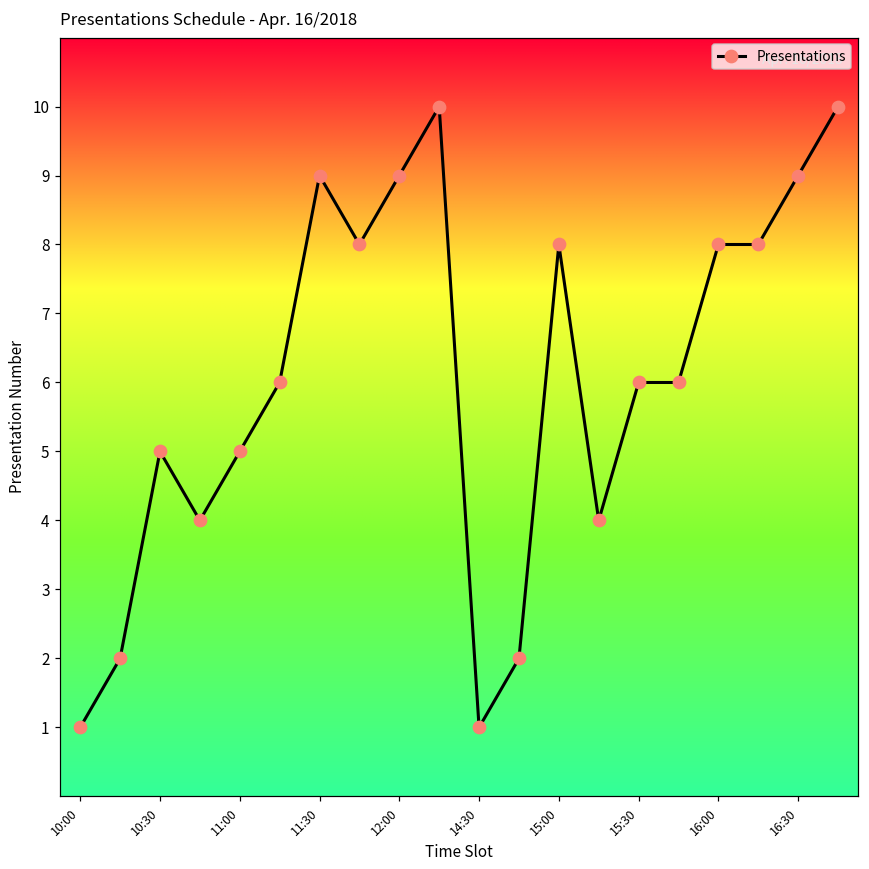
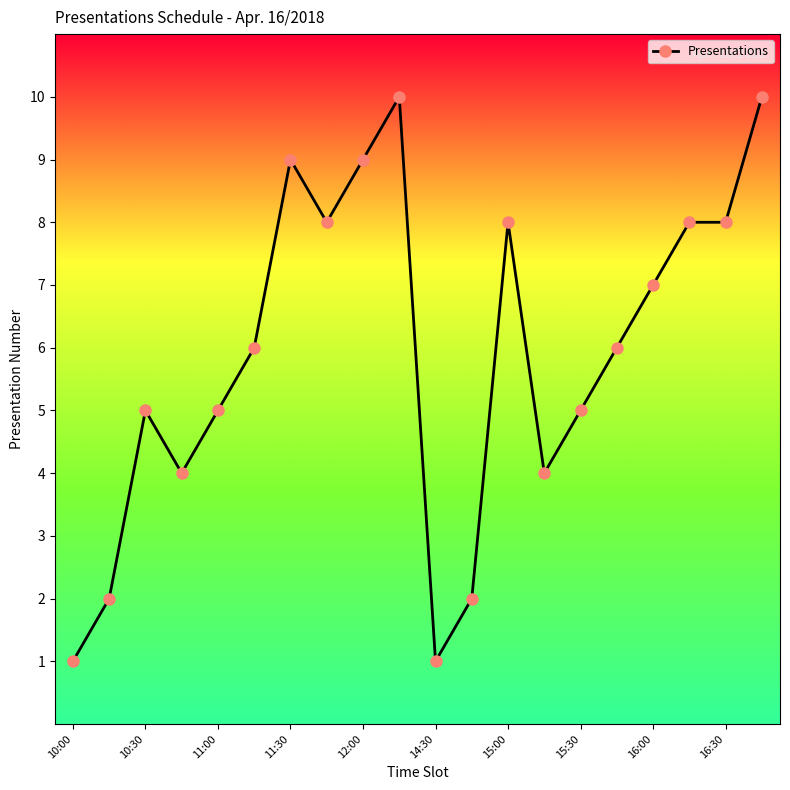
  {
    "10:00": 1,
    "10:30": 5,
    "11:00": 5,
    "11:30": 9,
    "12:00": 9,
    "14:30": 1,
    "15:00": 8,
-   "15:30": 6,
-   "16:00": 8,
-   "16:30": 9
+   "15:30": 5,
+   "16:00": 7,
+   "16:30": 8
  }
